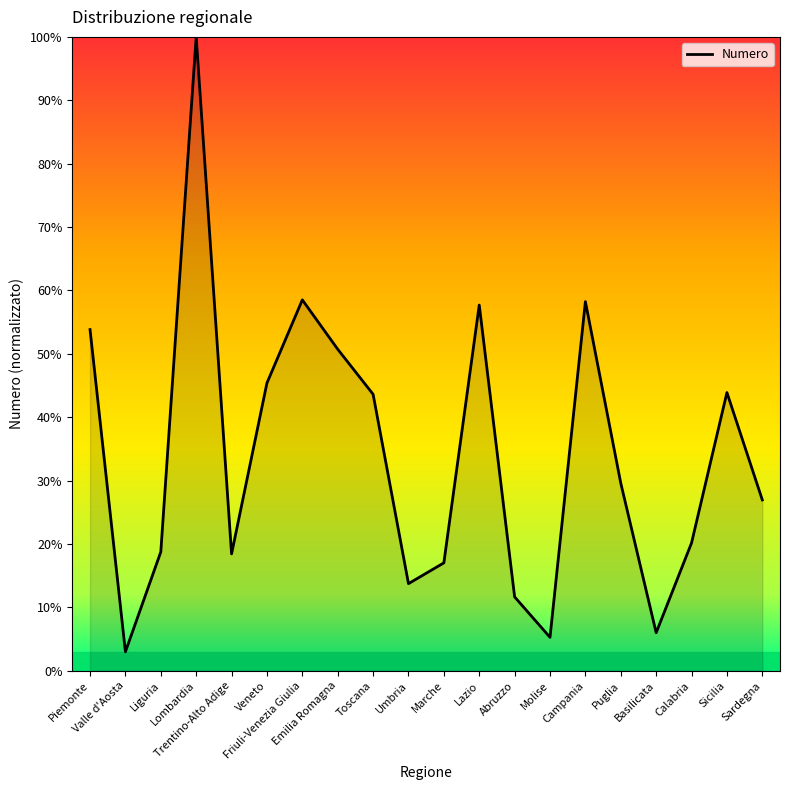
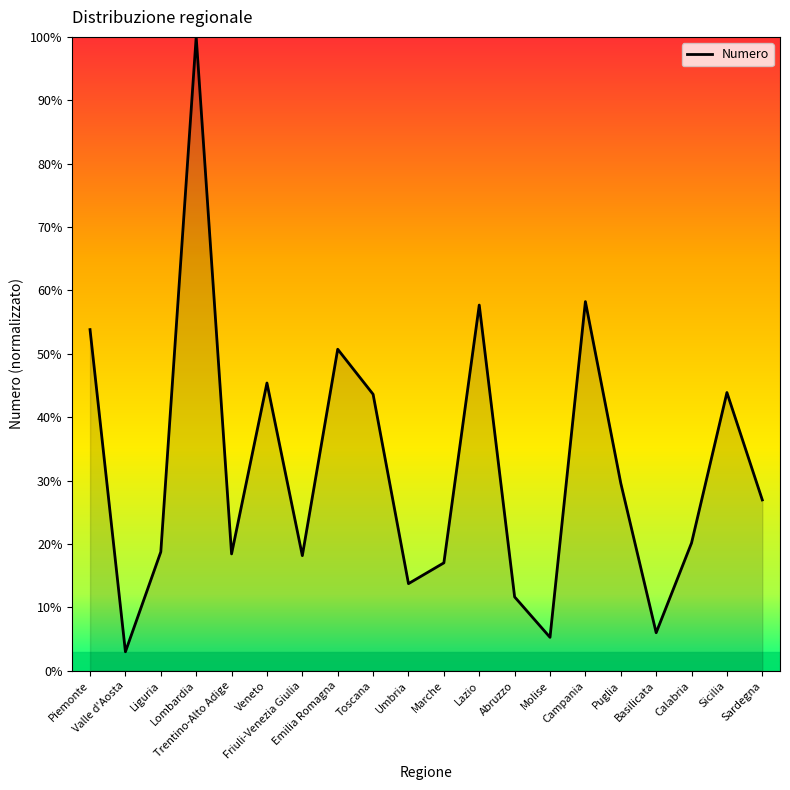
  {
    "Piemonte": "54%",
    "Liguria": "19%",
    "Lombardia": "100%",
    "Trentino-Alto Adige": "18%",
    "Veneto": "45%",
-   "Friuli-Venezia Giulia": "59%",
+   "Friuli-Venezia Giulia": "18%",
    "Emilia Romagna": "51%",
    "Toscana": "44%",
    "Umbria": "14%",
    "Marche": "17%",
    "Lazio": "58%",
    "Abruzzo": "12%",
    "Molise": "5%",
    "Campania": "58%",
    "Puglia": "30%",
    "Basilicata": "6%",
    "Calabria": "20%",
    "Sicilia": "44%",
    "Sardegna": "27%"
  }
